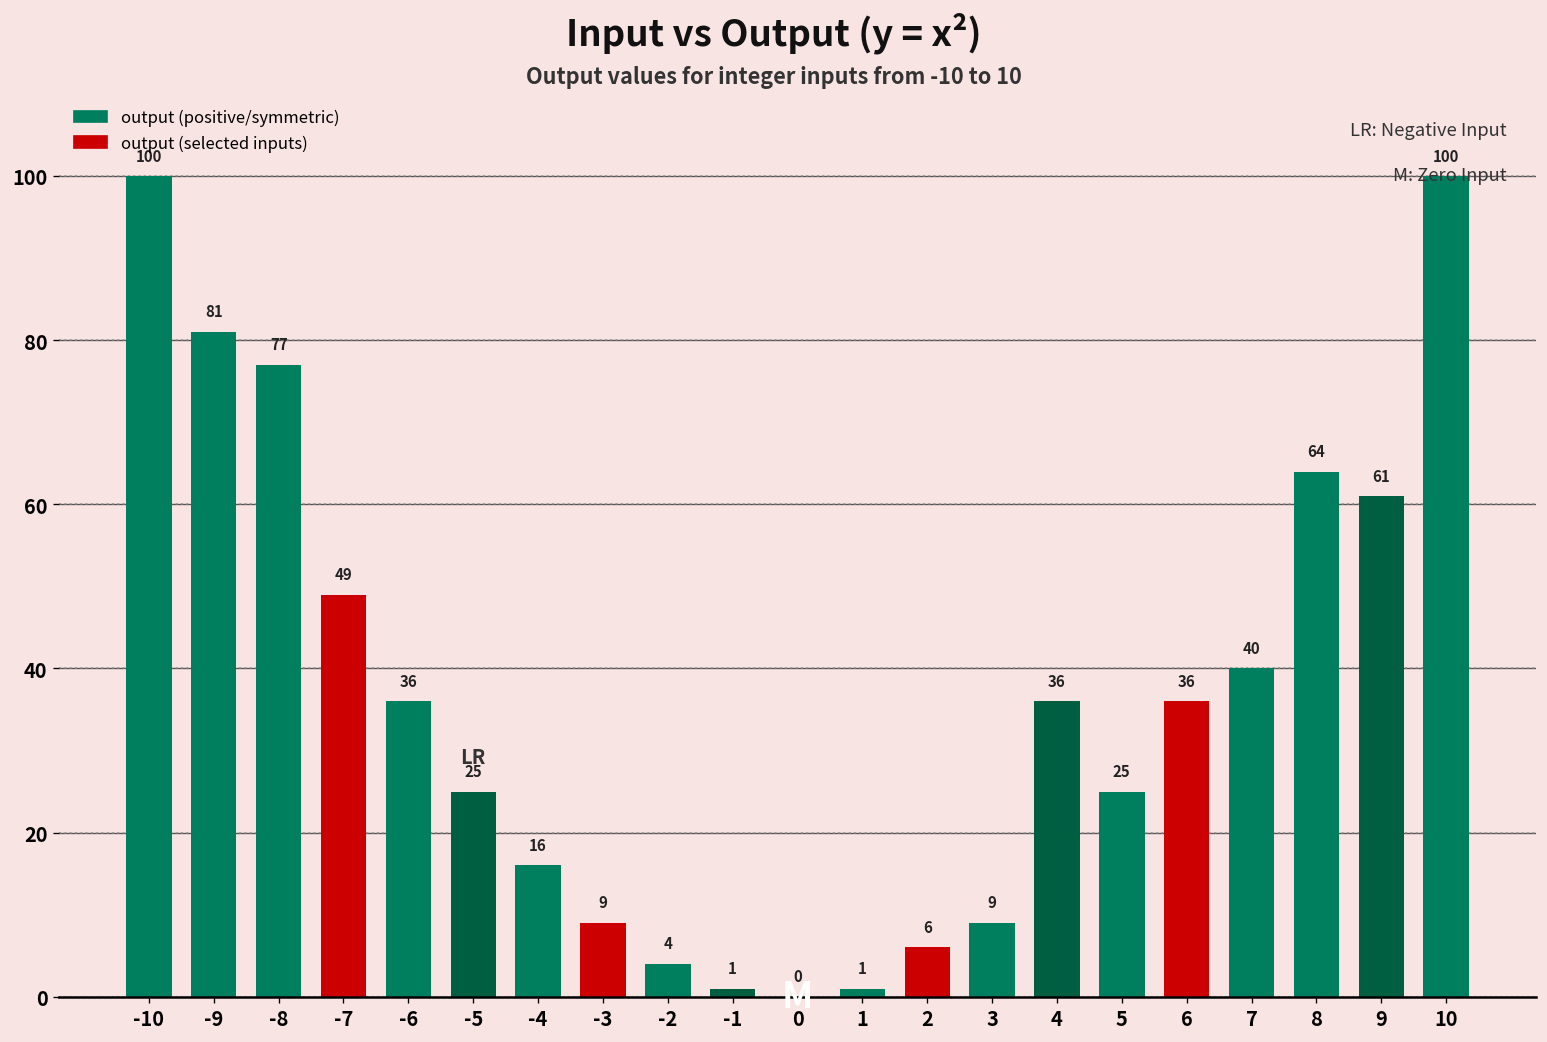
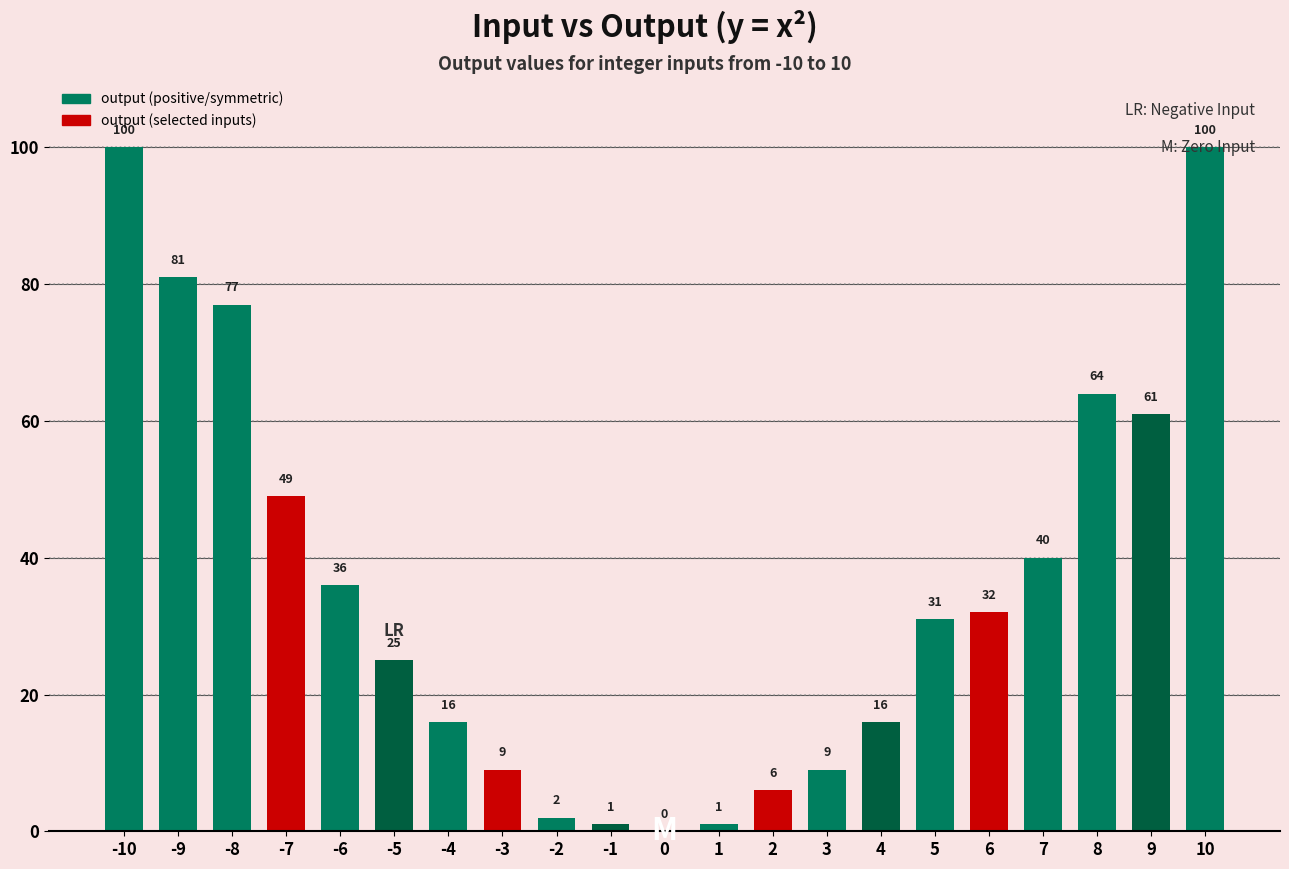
  {
    "-10": 100,
    "-9": 81,
    "-8": 77,
    "-7": 49,
    "-6": 36,
    "-4": 16,
    "-3": 9,
-   "-2": 4,
+   "-2": 2,
    "-1": 1,
    "0": 0,
    "1": 1,
    "2": 6,
    "3": 9,
-   "4": 36,
-   "5": 25,
-   "6": 36,
+   "4": 16,
+   "5": 31,
+   "6": 32,
    "7": 40,
    "8": 64,
    "9": 61,
    "10": 100
  }
